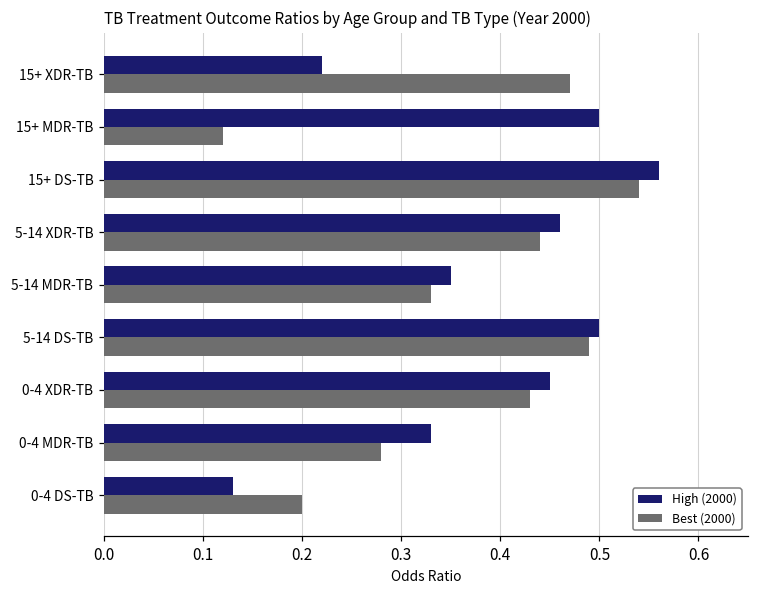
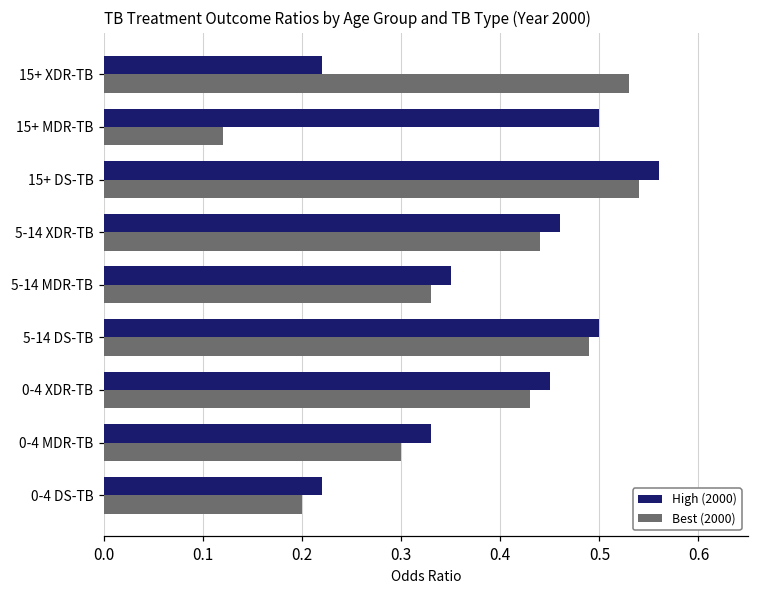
  {
    "High (2000)": {
      "15+ XDR-TB": 0.22,
      "15+ MDR-TB": 0.50,
      "15+ DS-TB": 0.56,
      "5-14 XDR-TB": 0.46,
      "5-14 MDR-TB": 0.35,
      "5-14 DS-TB": 0.50,
      "0-4 XDR-TB": 0.45,
      "0-4 MDR-TB": 0.33,
-     "0-4 DS-TB": 0.13
+     "0-4 DS-TB": 0.22
    },
    "Best (2000)": {
-     "15+ XDR-TB": 0.47,
+     "15+ XDR-TB": 0.53,
      "15+ MDR-TB": 0.12,
      "15+ DS-TB": 0.54,
      "5-14 XDR-TB": 0.44,
      "5-14 MDR-TB": 0.33,
      "5-14 DS-TB": 0.49,
      "0-4 XDR-TB": 0.43,
-     "0-4 MDR-TB": 0.28,
+     "0-4 MDR-TB": 0.30,
      "0-4 DS-TB": 0.20
    }
  }
